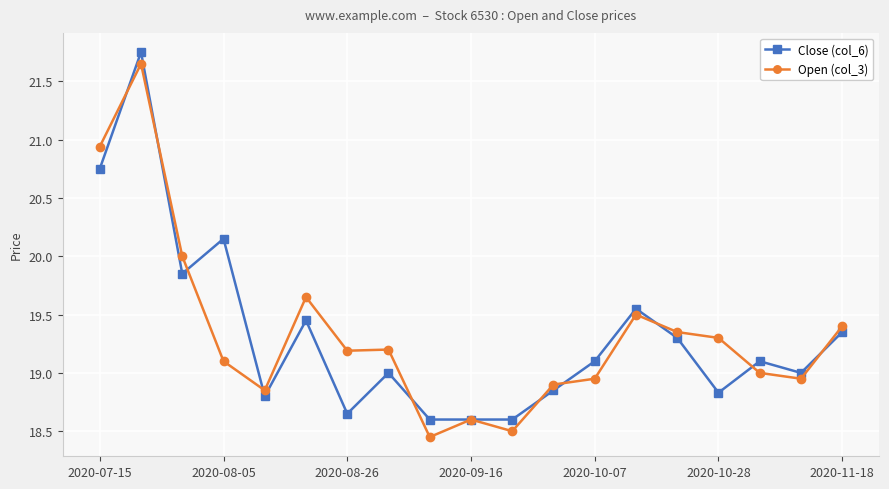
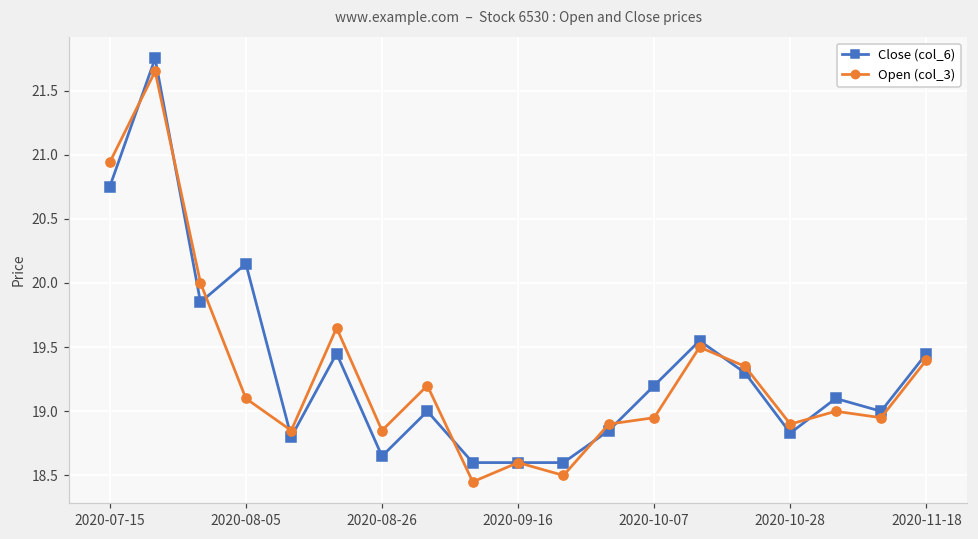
  {
    "Close (col_6)": {
      "2020-07-15": 20.75,
      "2020-08-05": 20.15,
      "2020-08-26": 18.65,
-     "2020-10-07": 19.1,
+     "2020-10-07": 19.2,
      "2020-10-28": 18.83,
-     "2020-11-18": 19.35
+     "2020-11-18": 19.45
    },
    "Open (col_3)": {
      "2020-07-15": 20.94,
      "2020-08-05": 19.10,
-     "2020-08-26": 19.19,
+     "2020-08-26": 18.85,
      "2020-10-07": 18.95,
-     "2020-10-28": 19.3,
+     "2020-10-28": 18.9,
      "2020-11-18": 19.40
    }
  }
